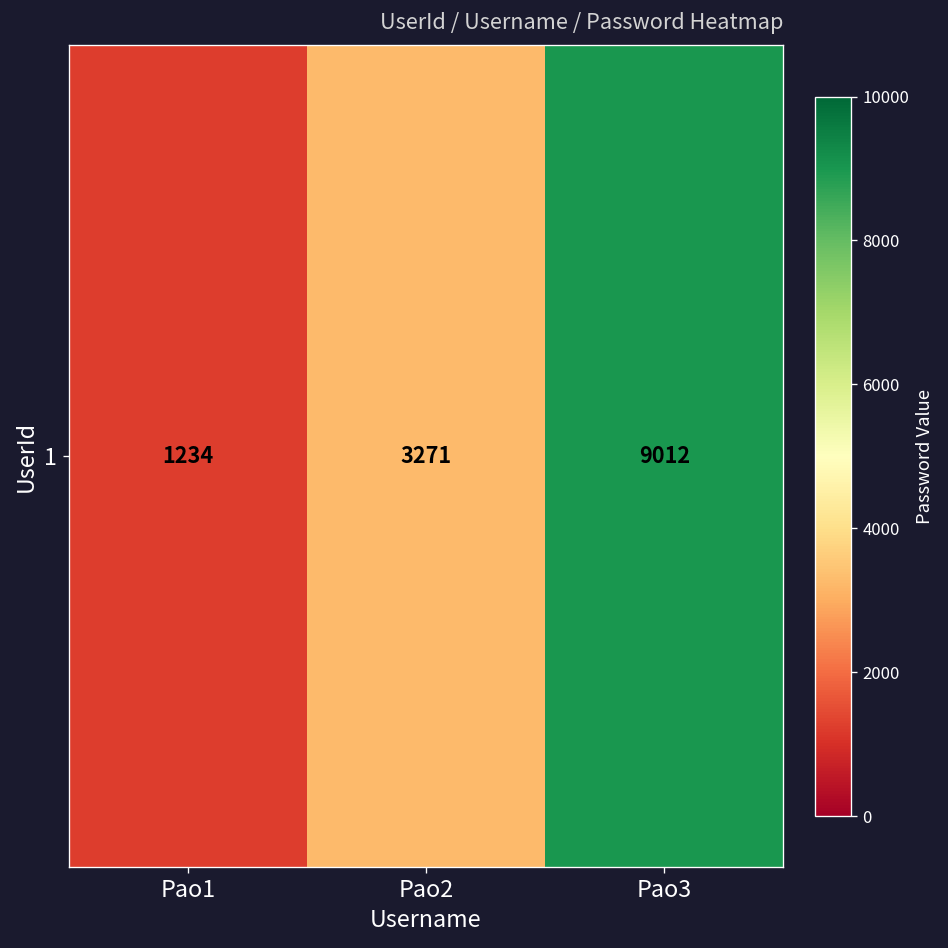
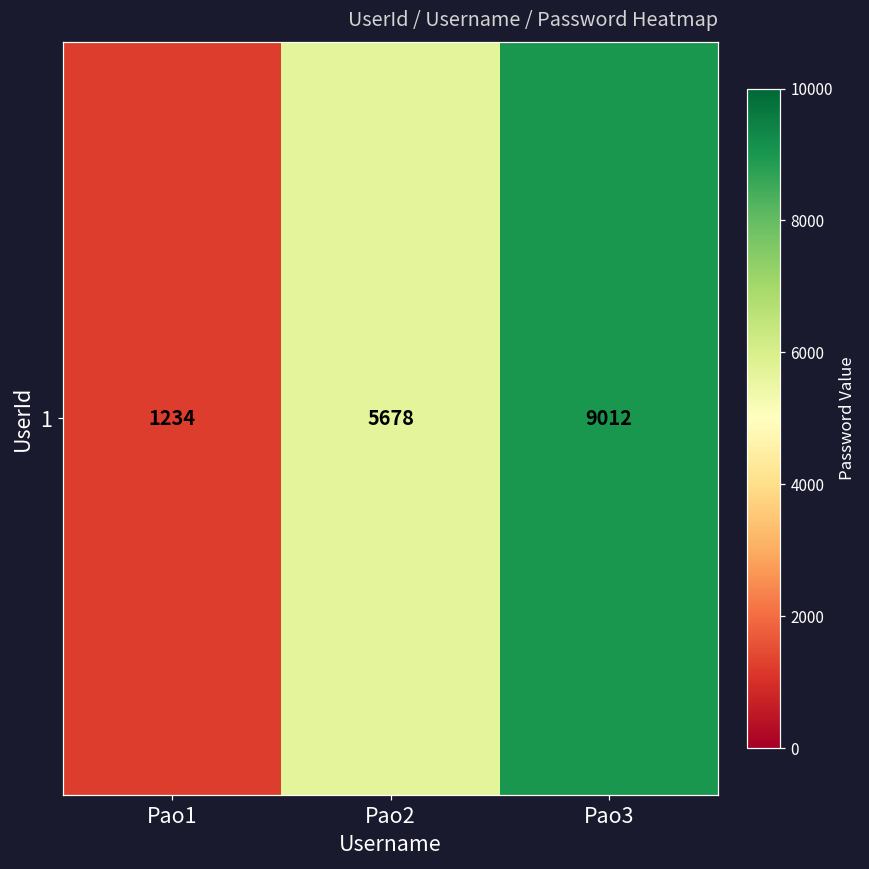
  {
    "1": {
      "Pao1": 1234,
-     "Pao2": 3271,
+     "Pao2": 5678,
      "Pao3": 9012
    }
  }
